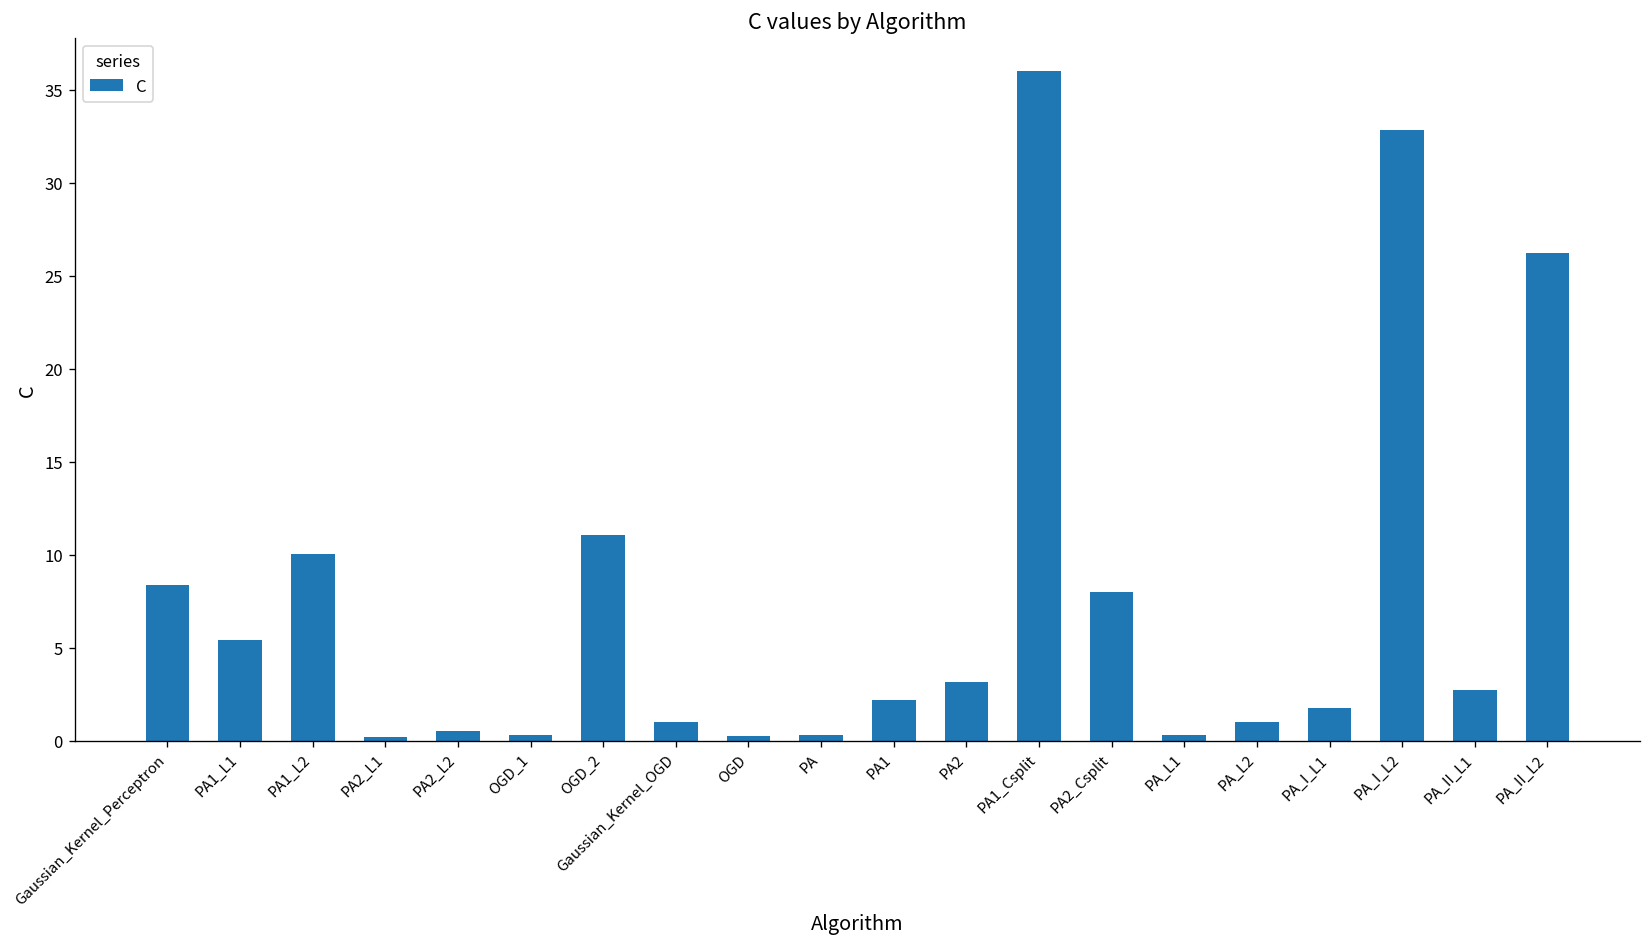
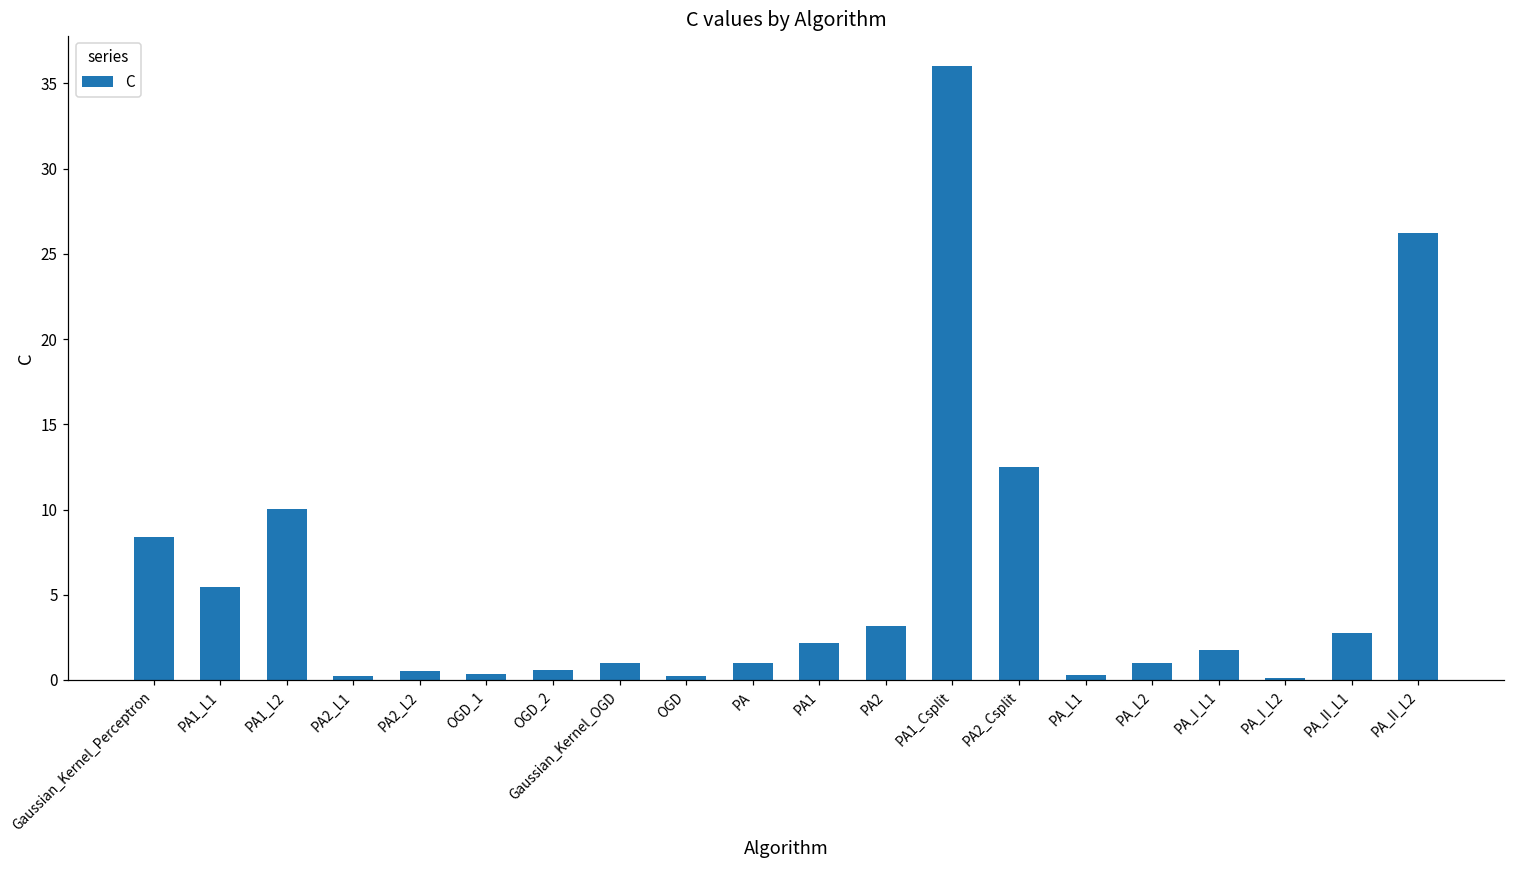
  {
    "Gaussian_Kernel_Perceptron": 8.4,
    "PA1_L1": 5.4,
    "PA1_L2": 10.0,
    "PA2_L1": 0.2,
    "PA2_L2": 0.5,
    "OGD_1": 0.3,
-   "OGD_2": 11.1,
+   "OGD_2": 0.6,
    "Gaussian_Kernel_OGD": 1.0,
    "OGD": 0.3,
-   "PA": 0.3,
+   "PA": 1.0,
    "PA1": 2.2,
    "PA2": 3.2,
    "PA1_Csplit": 36.0,
-   "PA2_Csplit": 8.0,
+   "PA2_Csplit": 12.5,
    "PA_L1": 0.3,
    "PA_L2": 1.0,
    "PA_I_L1": 1.8,
-   "PA_I_L2": 32.9,
+   "PA_I_L2": 0.1,
    "PA_II_L1": 2.8,
    "PA_II_L2": 26.2
  }
